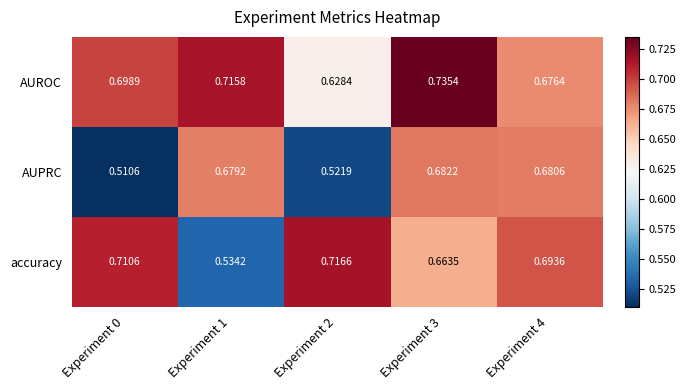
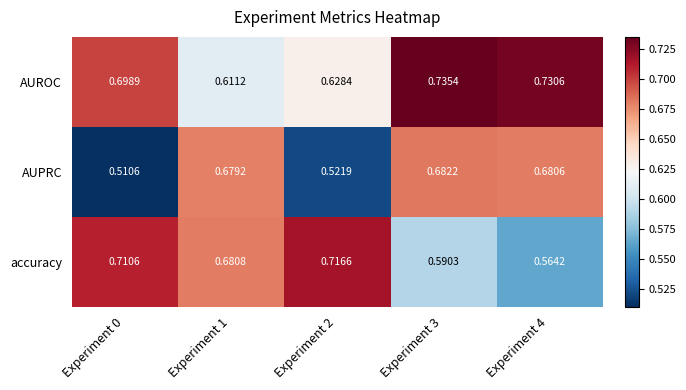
  {
    "AUROC": {
      "Experiment 0": 0.6989,
-     "Experiment 1": 0.7158,
+     "Experiment 1": 0.6112,
      "Experiment 2": 0.6284,
      "Experiment 3": 0.7354,
-     "Experiment 4": 0.6764
+     "Experiment 4": 0.7306
    },
    "AUPRC": {
      "Experiment 0": 0.5106,
      "Experiment 1": 0.6792,
      "Experiment 2": 0.5219,
      "Experiment 3": 0.6822,
      "Experiment 4": 0.6806
    },
    "accuracy": {
      "Experiment 0": 0.7106,
-     "Experiment 1": 0.5342,
+     "Experiment 1": 0.6808,
      "Experiment 2": 0.7166,
-     "Experiment 3": 0.6635,
-     "Experiment 4": 0.6936
+     "Experiment 3": 0.5903,
+     "Experiment 4": 0.5642
    }
  }
